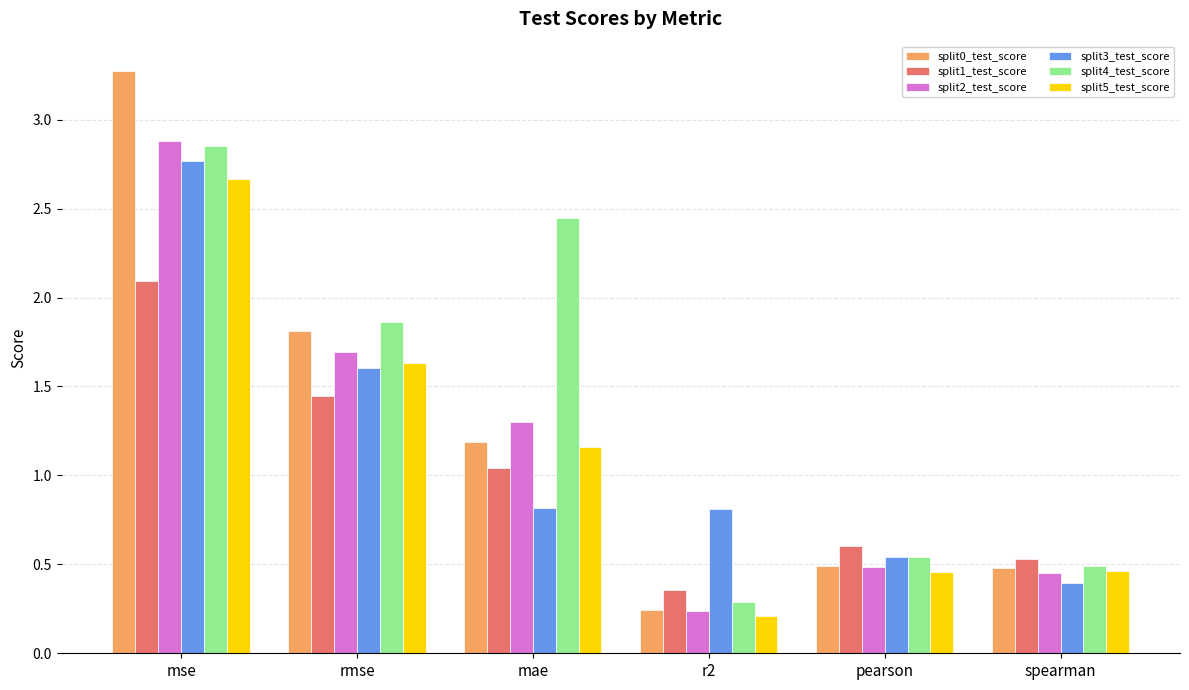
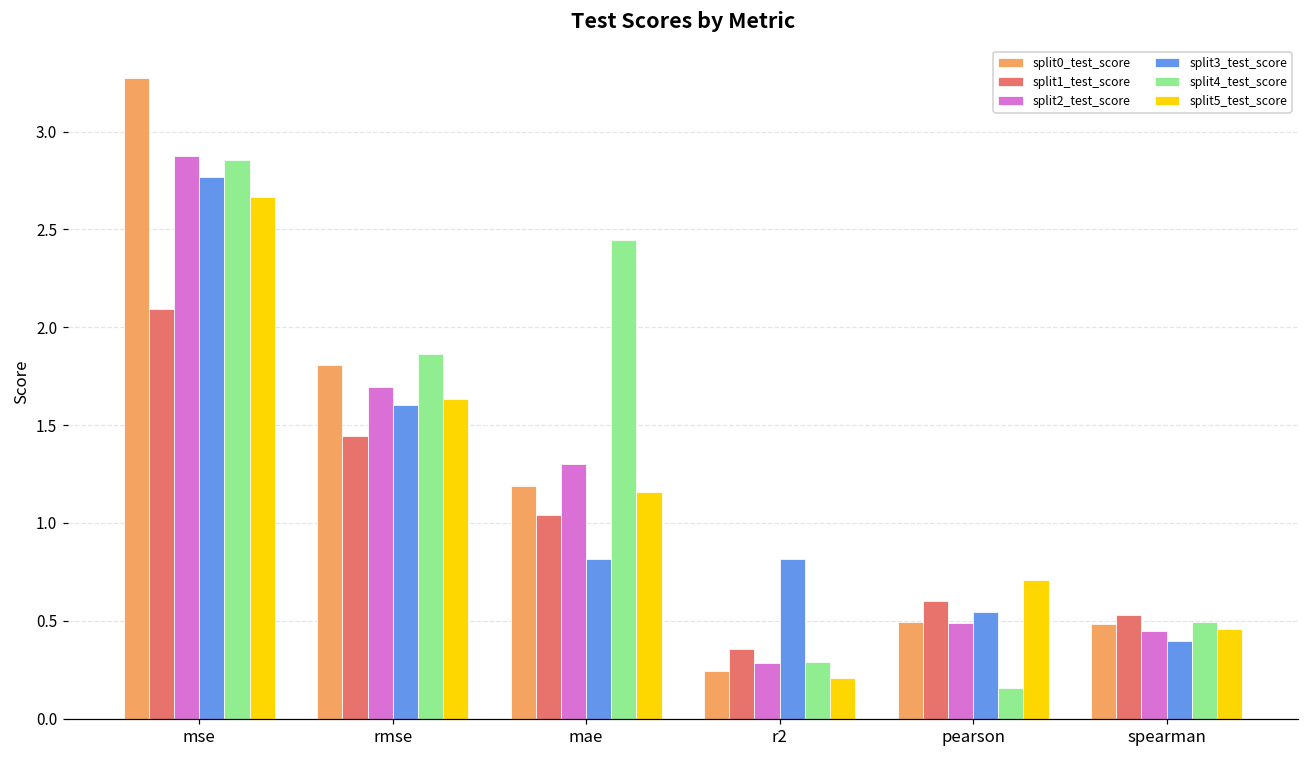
  {
    "split2_test_score": {
      "mse": 2.88,
      "rmse": 1.70,
      "mae": 1.30,
-     "r2": 0.24,
+     "r2": 0.28,
      "pearson": 0.49,
      "spearman": 0.45
    },
    "split3_test_score": {
      "mse": 2.77,
      "rmse": 1.60,
      "mae": 0.81,
      "r2": 0.81,
      "pearson": 0.54,
      "spearman": 0.39
    },
    "split4_test_score": {
      "mse": 2.85,
      "rmse": 1.86,
      "mae": 2.45,
      "r2": 0.29,
-     "pearson": 0.54,
+     "pearson": 0.16,
      "spearman": 0.49
    },
    "split5_test_score": {
      "mse": 2.66,
      "rmse": 1.63,
      "mae": 1.16,
      "r2": 0.21,
-     "pearson": 0.46,
+     "pearson": 0.71,
      "spearman": 0.46
    }
  }
